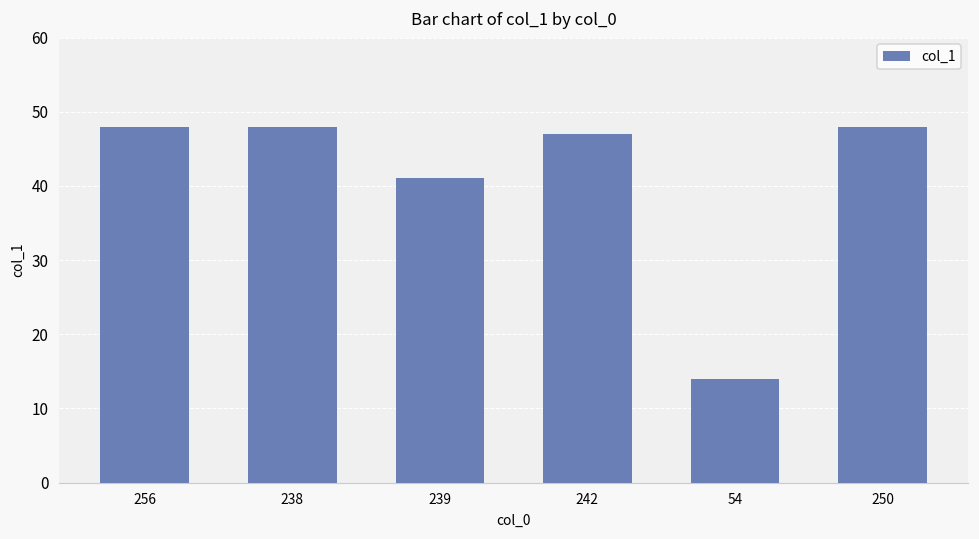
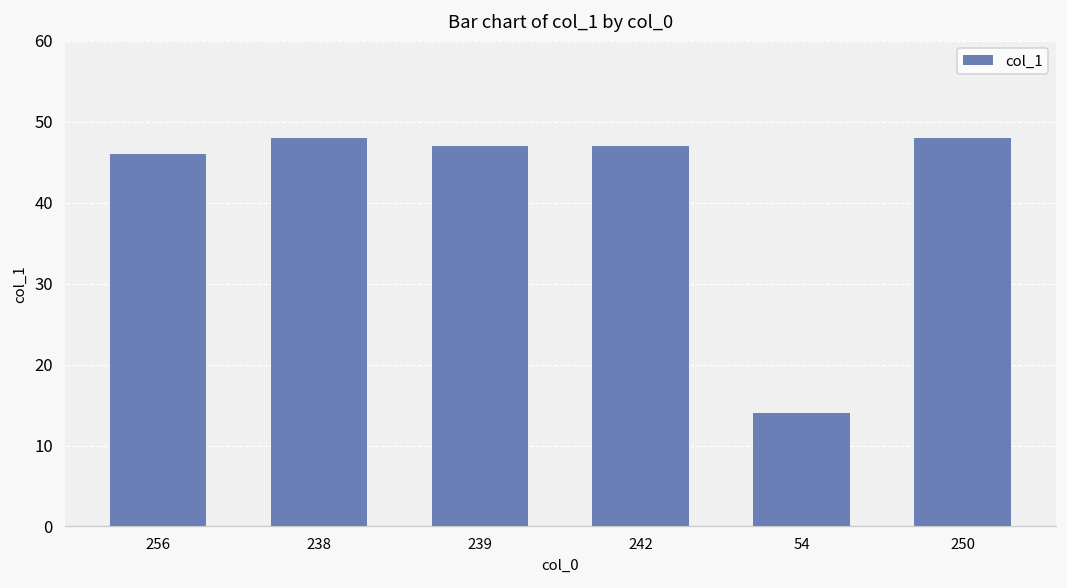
  {
-   "256": 48,
+   "256": 46,
    "238": 48,
-   "239": 41,
+   "239": 47,
    "242": 47,
    "54": 14,
    "250": 48
  }
